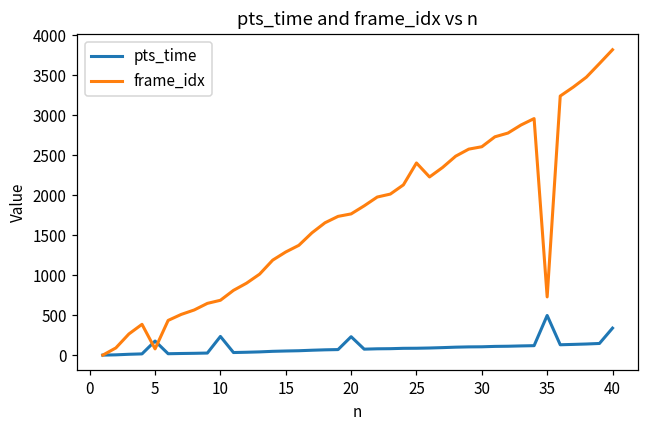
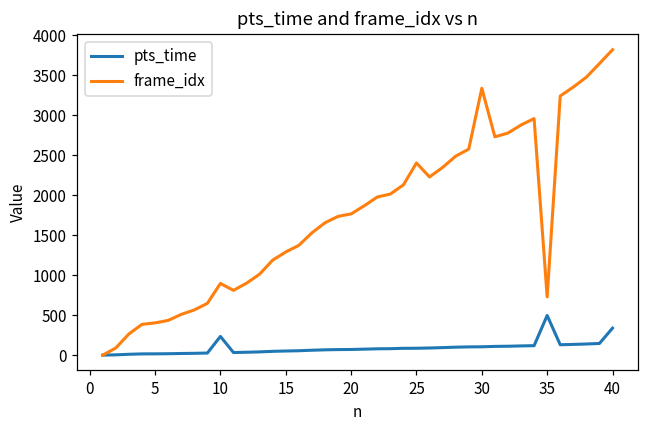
  {
    "pts_time": {
-     "5": 200,
+     "5": 0,
      "10": 200,
      "15": 100,
-     "20": 200,
+     "20": 100,
      "25": 100,
      "30": 100,
      "35": 500,
      "40": 300
    },
    "frame_idx": {
-     "5": 100,
-     "10": 700,
+     "5": 400,
+     "10": 900,
      "15": 1300,
      "20": 1800,
      "25": 2400,
-     "30": 2600,
+     "30": 3300,
      "35": 700,
      "40": 3800
    }
  }
